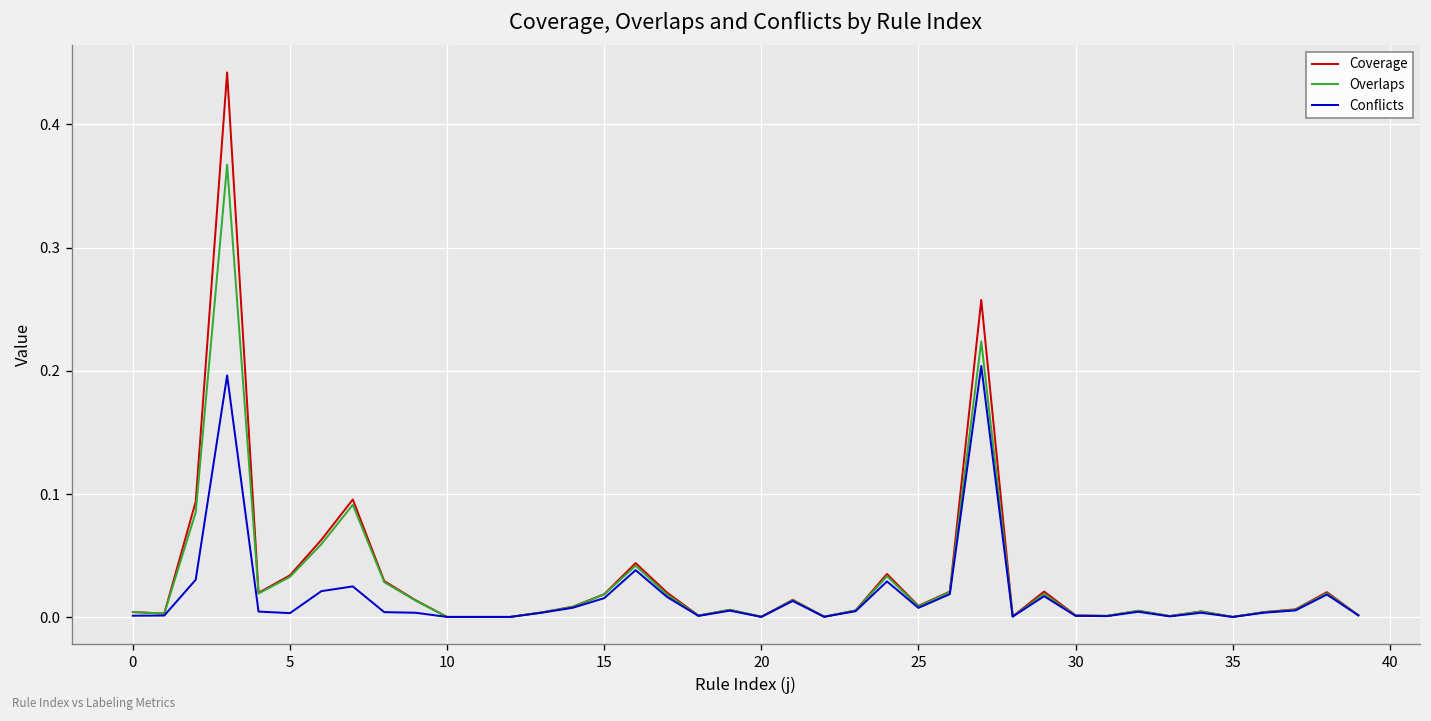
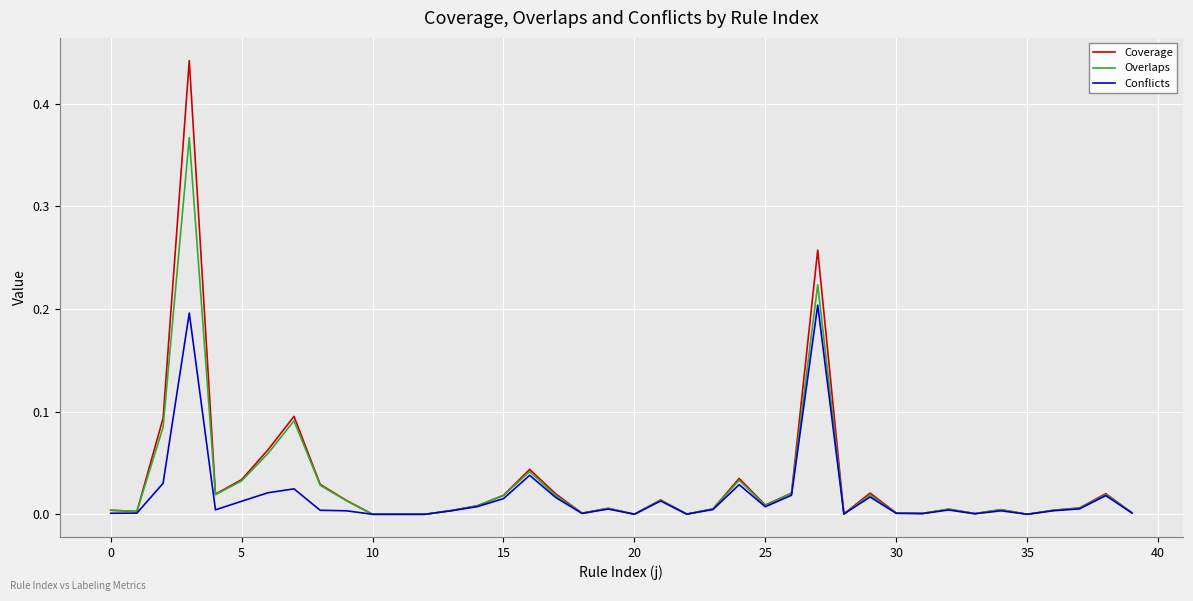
  {
    "Conflicts": {
      "0": 0.001,
-     "5": 0.003,
+     "5": 0.013,
      "15": 0.015
    }
  }
